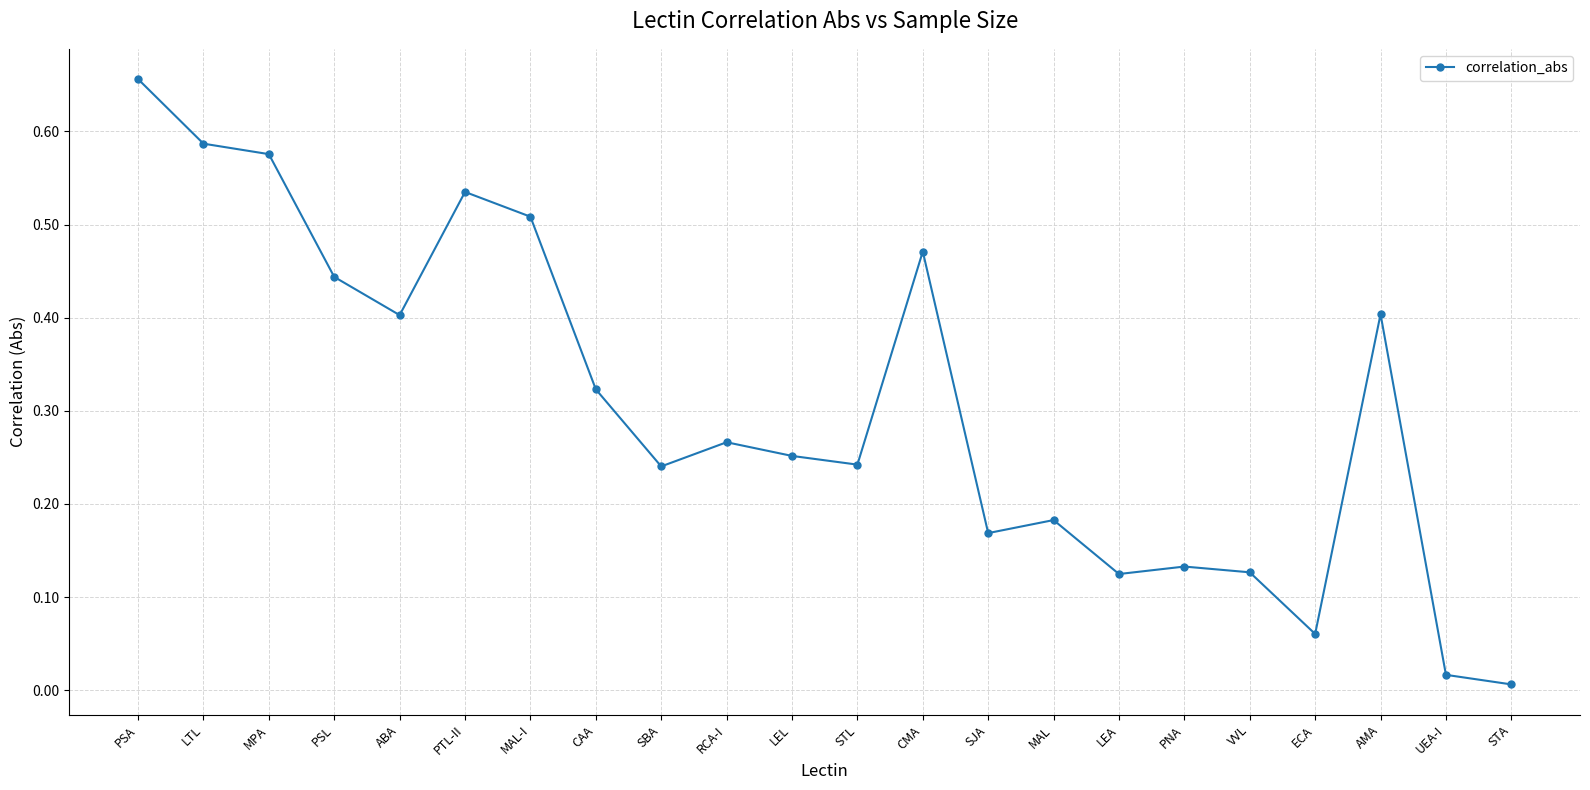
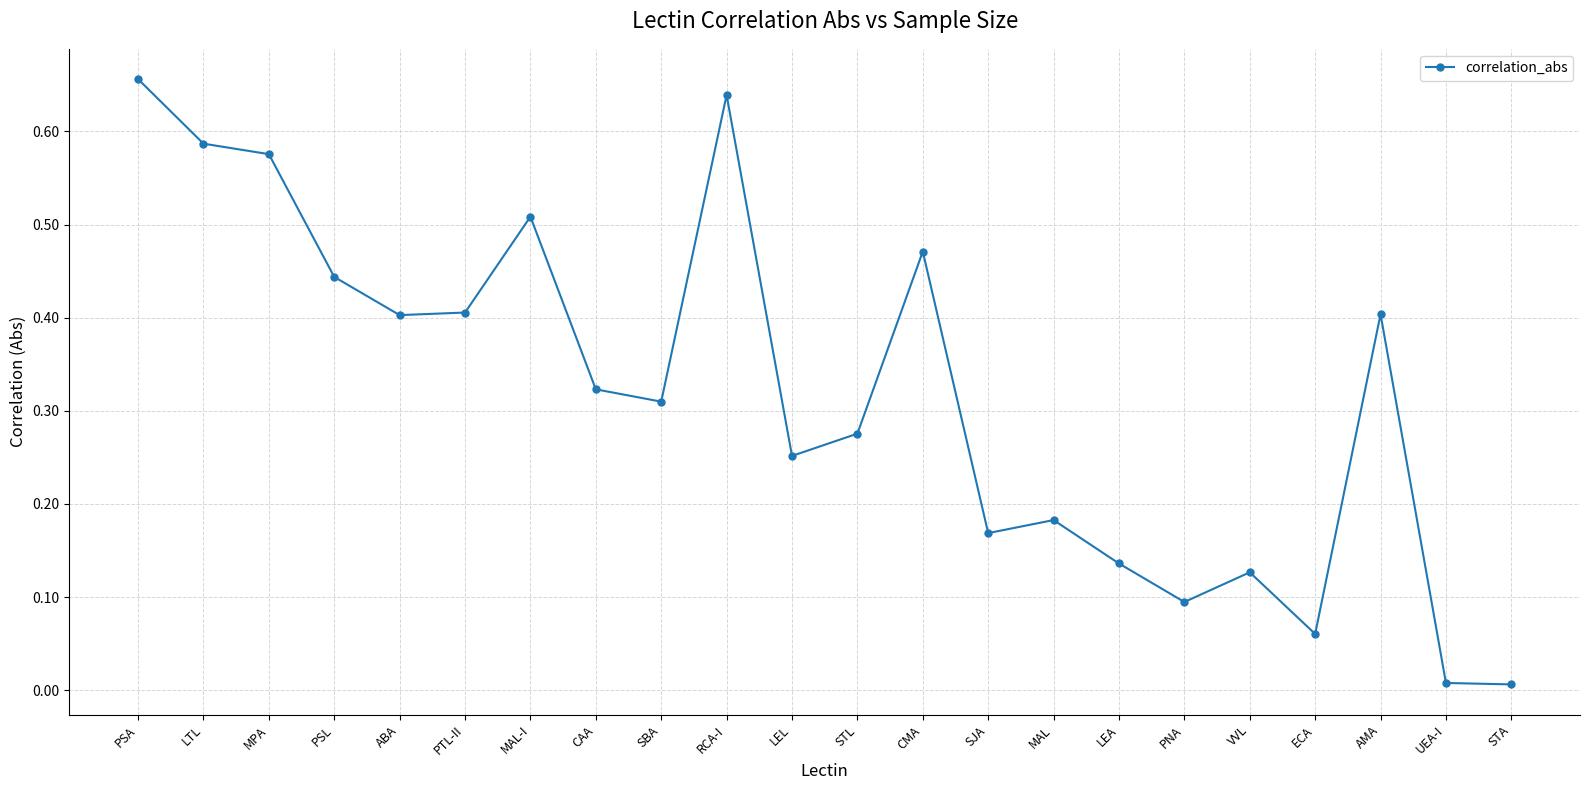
  {
    "PSA": 0.66,
    "LTL": 0.59,
    "MPA": 0.58,
    "PSL": 0.44,
    "ABA": 0.40,
-   "PTL-II": 0.54,
+   "PTL-II": 0.41,
    "MAL-I": 0.51,
    "CAA": 0.32,
-   "SBA": 0.24,
-   "RCA-I": 0.27,
+   "SBA": 0.31,
+   "RCA-I": 0.64,
    "LEL": 0.25,
-   "STL": 0.24,
+   "STL": 0.28,
    "CMA": 0.47,
    "SJA": 0.17,
    "MAL": 0.18,
-   "LEA": 0.12,
-   "PNA": 0.13,
+   "LEA": 0.14,
+   "PNA": 0.09,
    "VVL": 0.13,
    "ECA": 0.06,
    "AMA": 0.40,
-   "UEA-I": 0.02,
+   "UEA-I": 0.01,
    "STA": 0.01
  }
